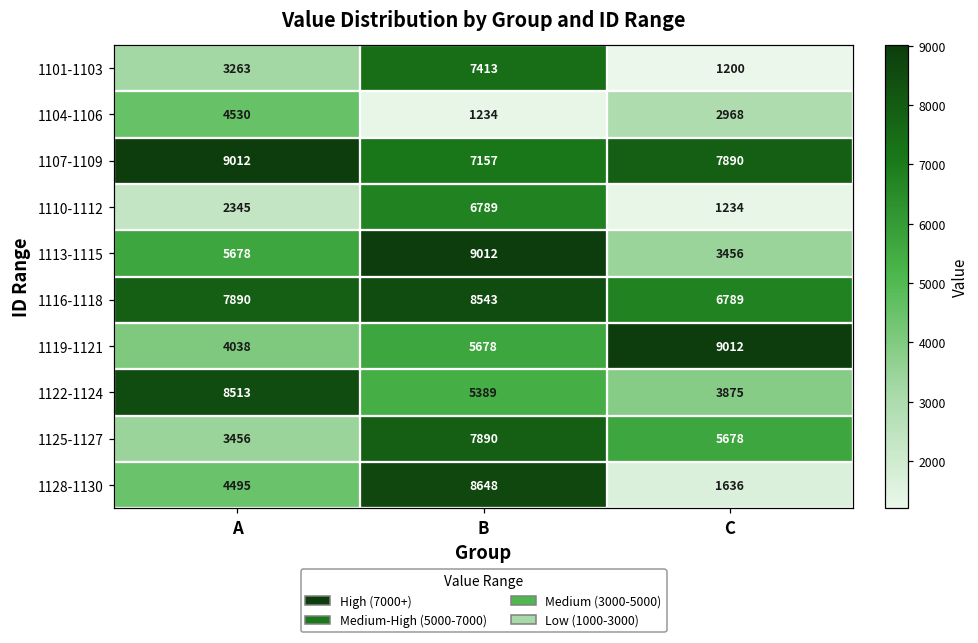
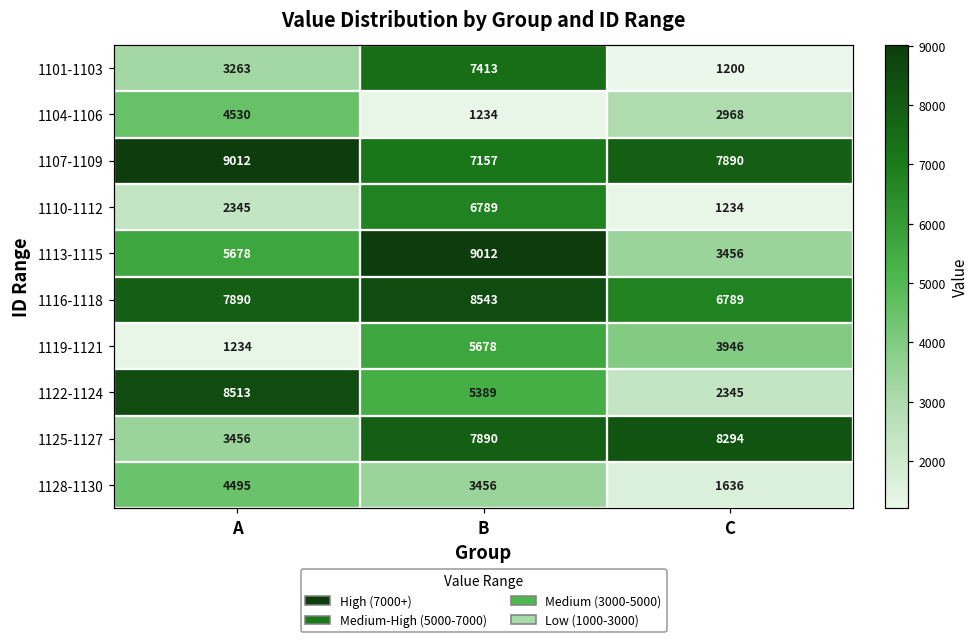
  {
    "1101-1103": {
      "A": 3263,
      "B": 7413,
      "C": 1200
    },
    "1104-1106": {
      "A": 4530,
      "B": 1234,
      "C": 2968
    },
    "1107-1109": {
      "A": 9012,
      "B": 7157,
      "C": 7890
    },
    "1110-1112": {
      "A": 2345,
      "B": 6789,
      "C": 1234
    },
    "1113-1115": {
      "A": 5678,
      "B": 9012,
      "C": 3456
    },
    "1116-1118": {
      "A": 7890,
      "B": 8543,
      "C": 6789
    },
    "1119-1121": {
-     "A": 4038,
+     "A": 1234,
      "B": 5678,
-     "C": 9012
+     "C": 3946
    },
    "1122-1124": {
      "A": 8513,
      "B": 5389,
-     "C": 3875
+     "C": 2345
    },
    "1125-1127": {
      "A": 3456,
      "B": 7890,
-     "C": 5678
+     "C": 8294
    },
    "1128-1130": {
      "A": 4495,
-     "B": 8648,
+     "B": 3456,
      "C": 1636
    }
  }
